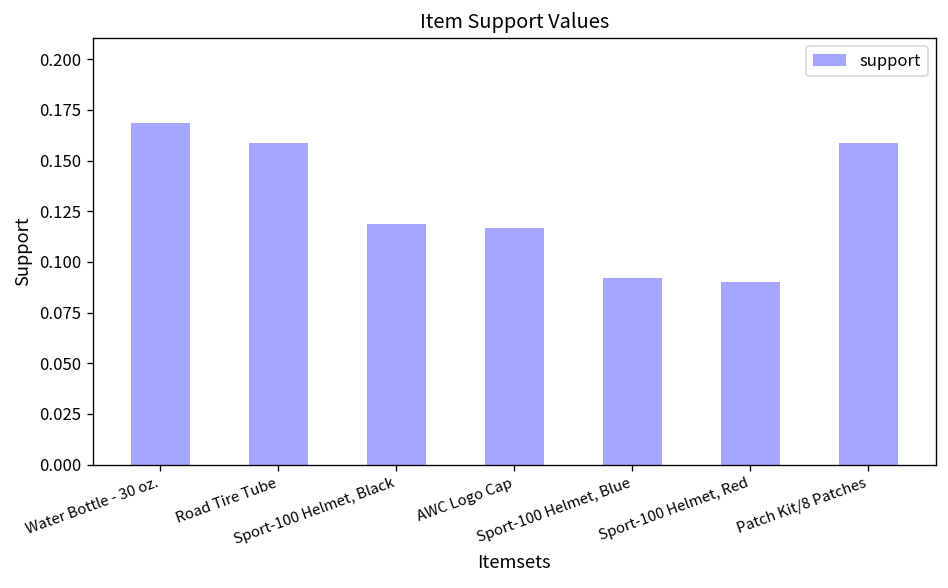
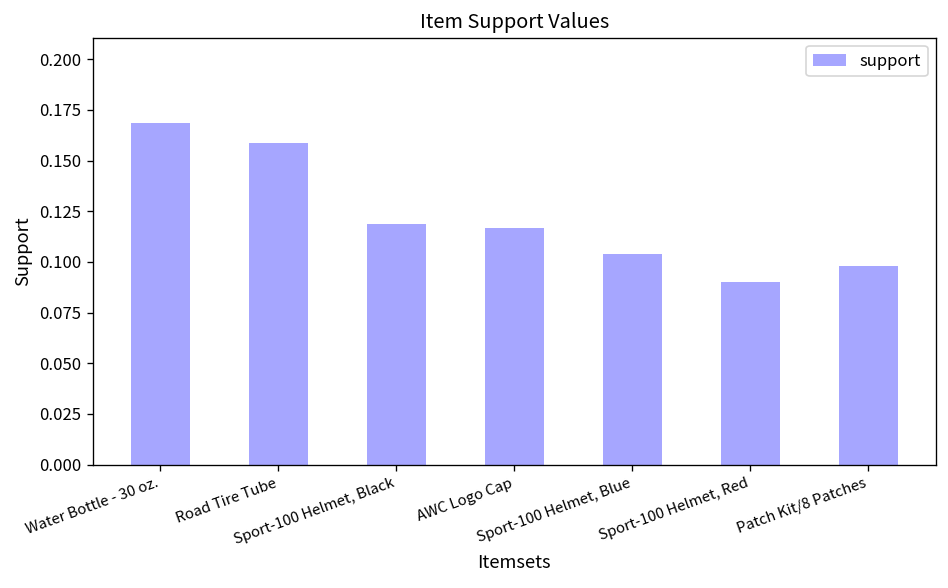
  {
    "Water Bottle - 30 oz.": 0.169,
    "Road Tire Tube": 0.159,
    "Sport-100 Helmet, Black": 0.119,
    "AWC Logo Cap": 0.117,
-   "Sport-100 Helmet, Blue": 0.092,
+   "Sport-100 Helmet, Blue": 0.104,
    "Sport-100 Helmet, Red": 0.090,
-   "Patch Kit/8 Patches": 0.159
+   "Patch Kit/8 Patches": 0.098
  }
